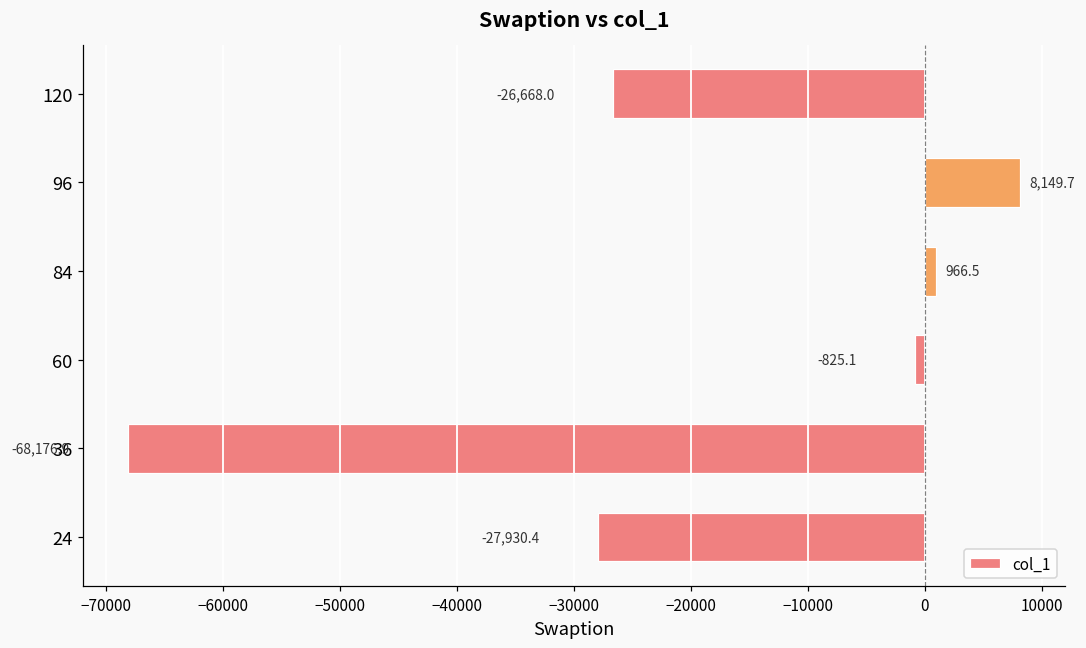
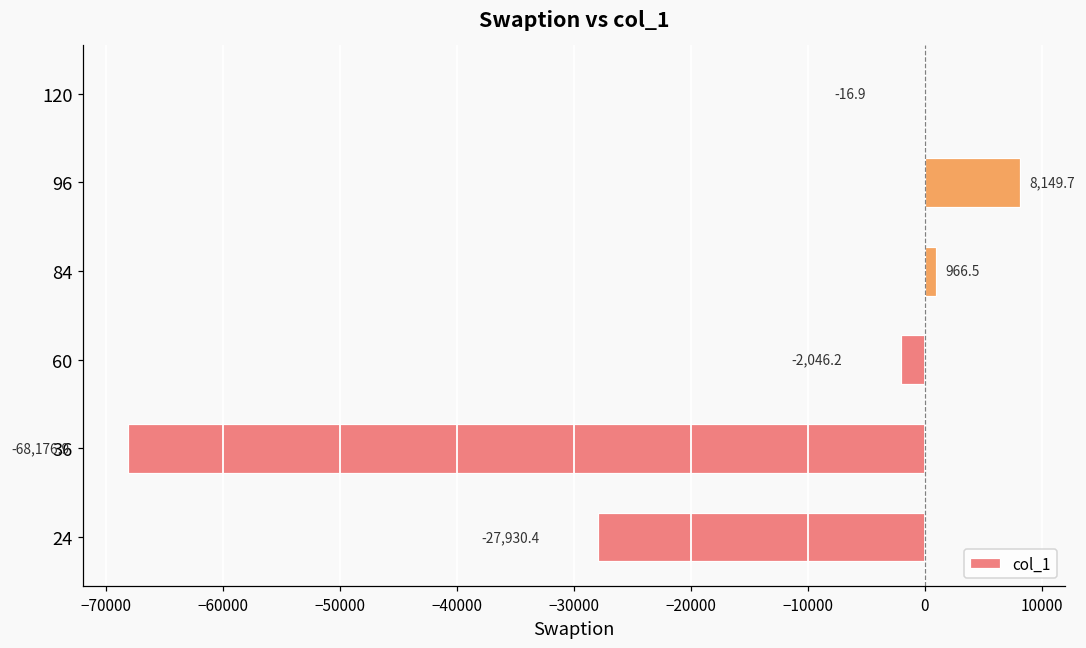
  {
-   "120": "-26,668.0",
+   "120": "-16.9",
    "96": "8,149.7",
    "84": "966.5",
-   "60": "-825.1"
+   "60": "-2,046.2"
  }
